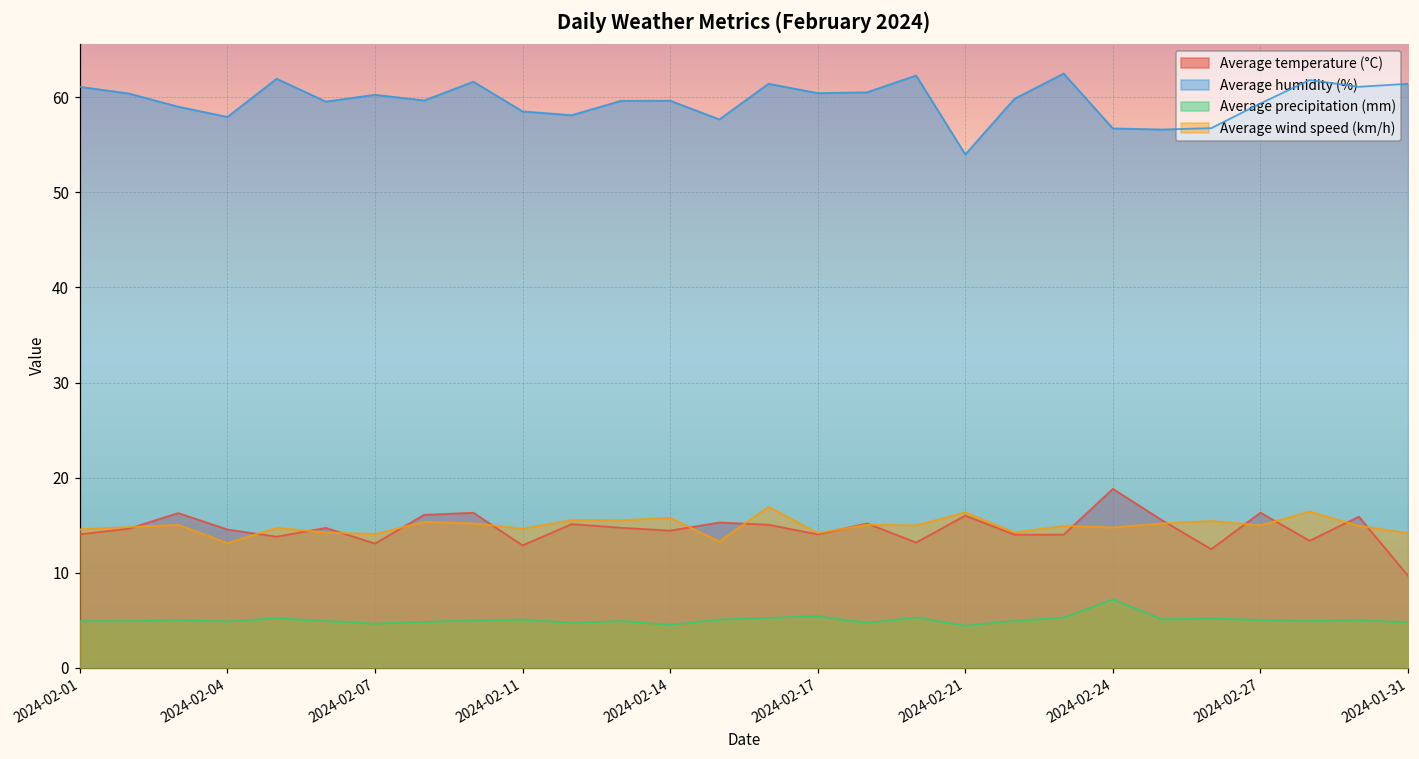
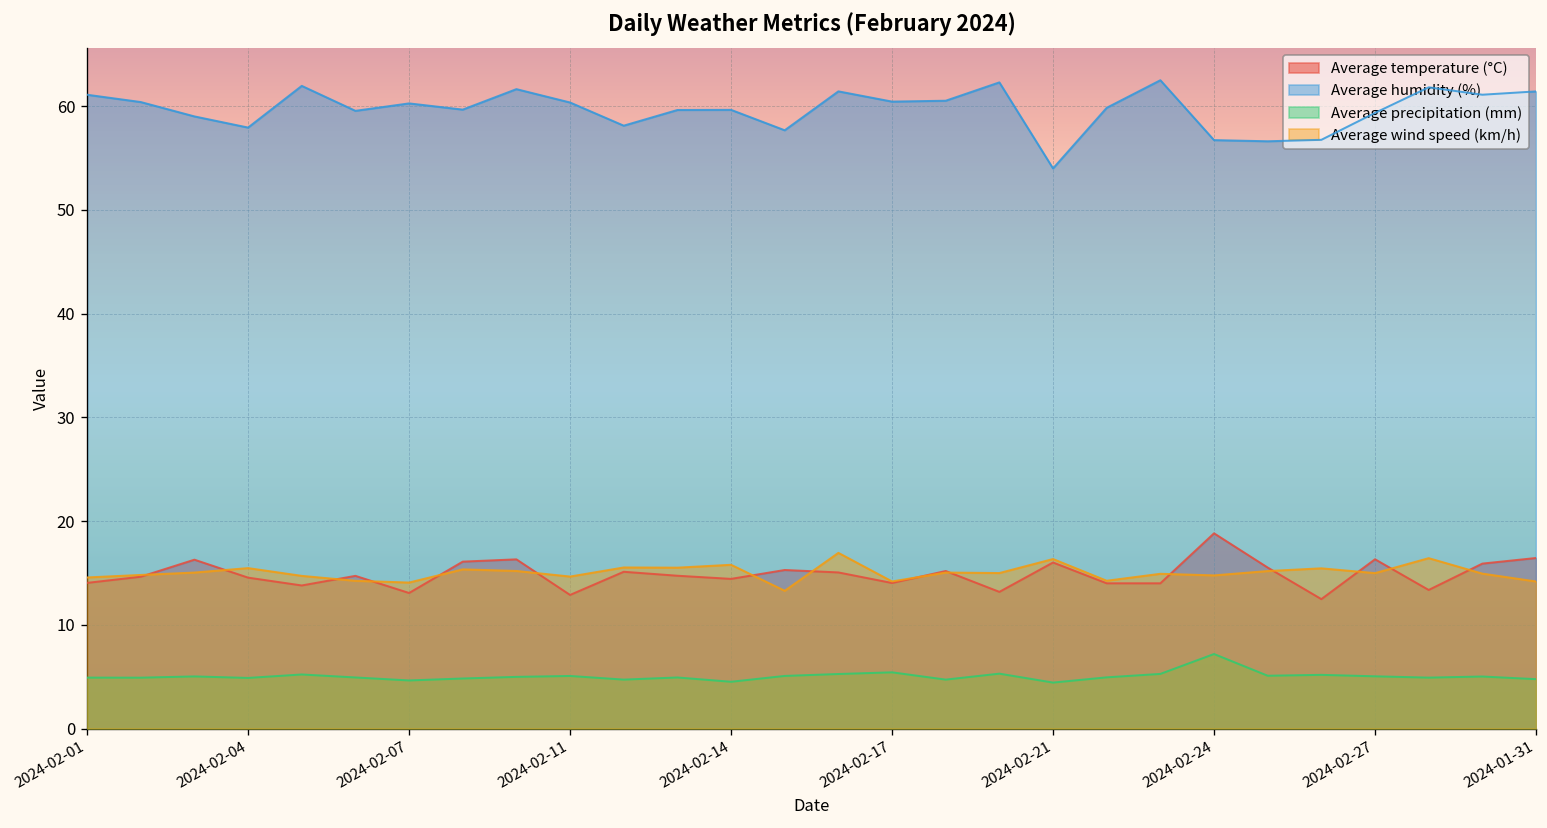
  {
    "Average temperature (°C)": {
      "2024-02-01": 14,
      "2024-02-04": 15,
      "2024-02-07": 13,
      "2024-02-11": 13,
      "2024-02-14": 14,
      "2024-02-21": 16,
      "2024-02-24": 19,
      "2024-02-27": 16,
-     "2024-01-31": 10
+     "2024-01-31": 16
    },
    "Average humidity (%)": {
      "2024-02-01": 61,
      "2024-02-04": 58,
      "2024-02-07": 60,
-     "2024-02-11": 59,
+     "2024-02-11": 60,
      "2024-02-14": 60,
      "2024-02-17": 60,
      "2024-02-21": 54,
      "2024-02-24": 57,
      "2024-01-31": 61
    },
    "Average precipitation (mm)": {
      "2024-02-01": 5,
      "2024-02-04": 5,
      "2024-02-07": 5,
      "2024-02-11": 5,
      "2024-02-14": 5,
      "2024-02-17": 5,
      "2024-02-21": 4,
      "2024-02-24": 7,
      "2024-02-27": 5,
      "2024-01-31": 5
    },
    "Average wind speed (km/h)": {
      "2024-02-01": 15,
-     "2024-02-04": 13,
+     "2024-02-04": 15,
      "2024-02-07": 14,
      "2024-02-11": 15,
      "2024-02-14": 16,
      "2024-02-21": 16,
      "2024-02-24": 15,
      "2024-02-27": 15,
      "2024-01-31": 14
    }
  }
